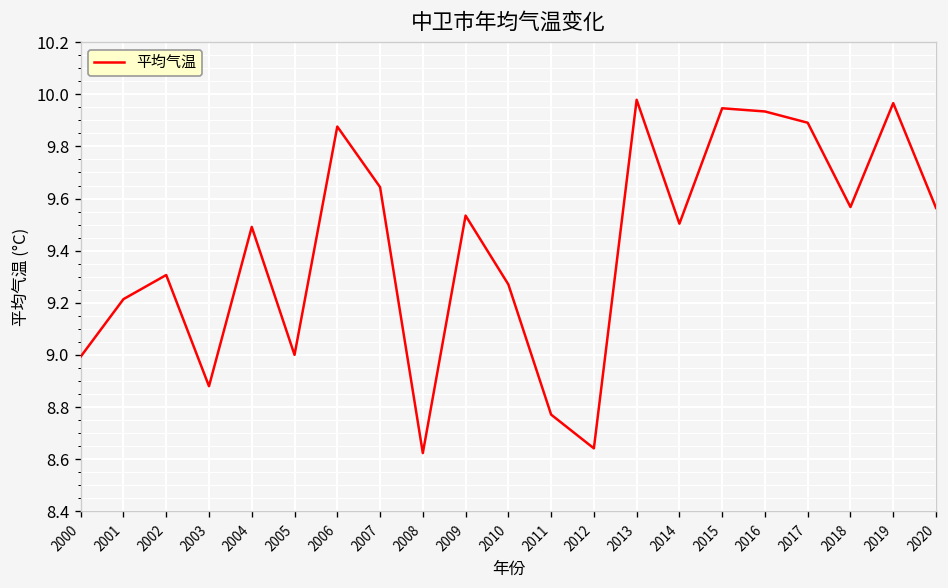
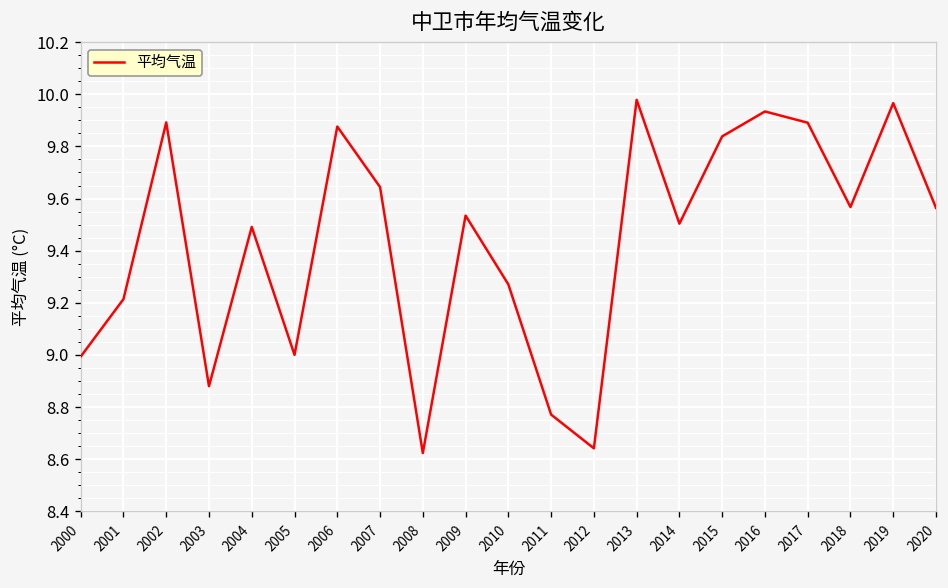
  {
    "2000": 8.99,
    "2001": 9.21,
-   "2002": 9.31,
+   "2002": 9.89,
    "2003": 8.88,
    "2004": 9.49,
    "2005": 9.00,
    "2006": 9.88,
    "2007": 9.64,
    "2008": 8.62,
    "2009": 9.53,
    "2010": 9.27,
    "2011": 8.77,
    "2012": 8.64,
    "2013": 9.98,
    "2014": 9.50,
-   "2015": 9.95,
+   "2015": 9.84,
    "2016": 9.93,
    "2017": 9.89,
    "2018": 9.57,
    "2019": 9.97,
    "2020": 9.56
  }
